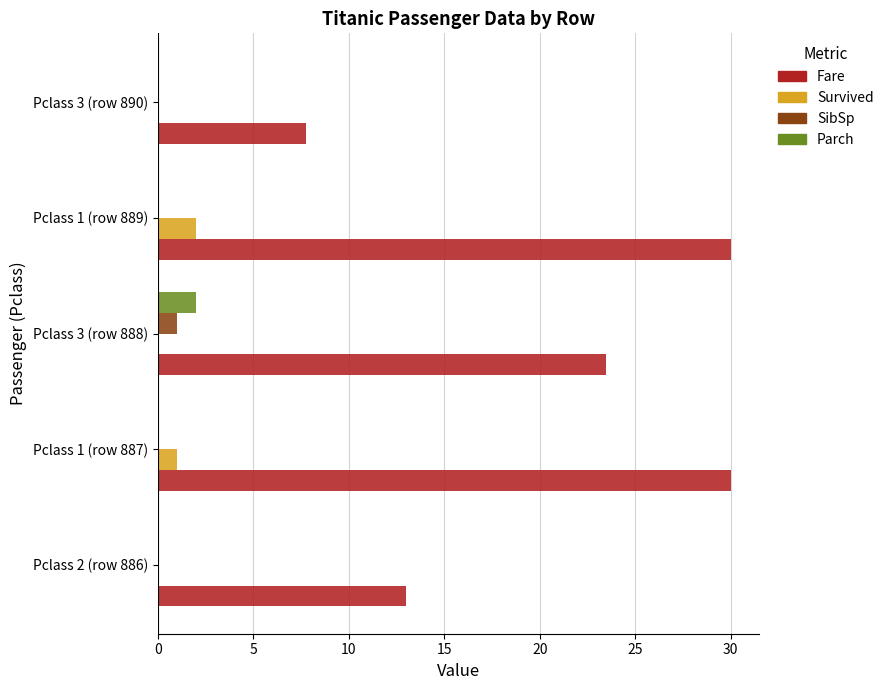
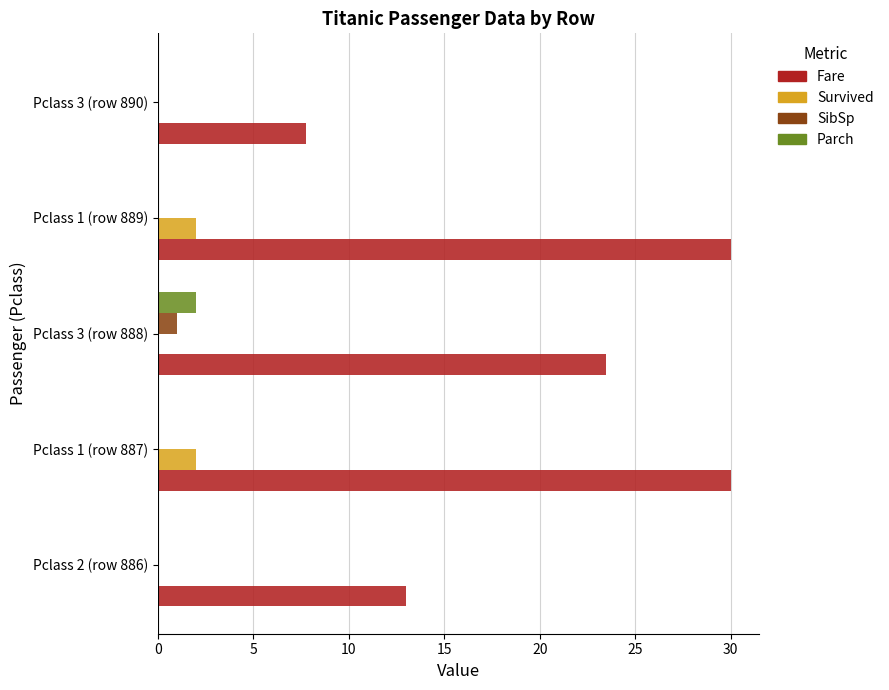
  {
    "Survived": {
      "Pclass 3 (row 890)": 0,
      "Pclass 1 (row 889)": 2,
      "Pclass 3 (row 888)": 0,
-     "Pclass 1 (row 887)": 1,
+     "Pclass 1 (row 887)": 2,
      "Pclass 2 (row 886)": 0
    },
    "Parch": {
      "Pclass 3 (row 890)": 0,
      "Pclass 1 (row 889)": 0,
      "Pclass 3 (row 888)": 2,
      "Pclass 1 (row 887)": 0,
      "Pclass 2 (row 886)": 0
    }
  }
